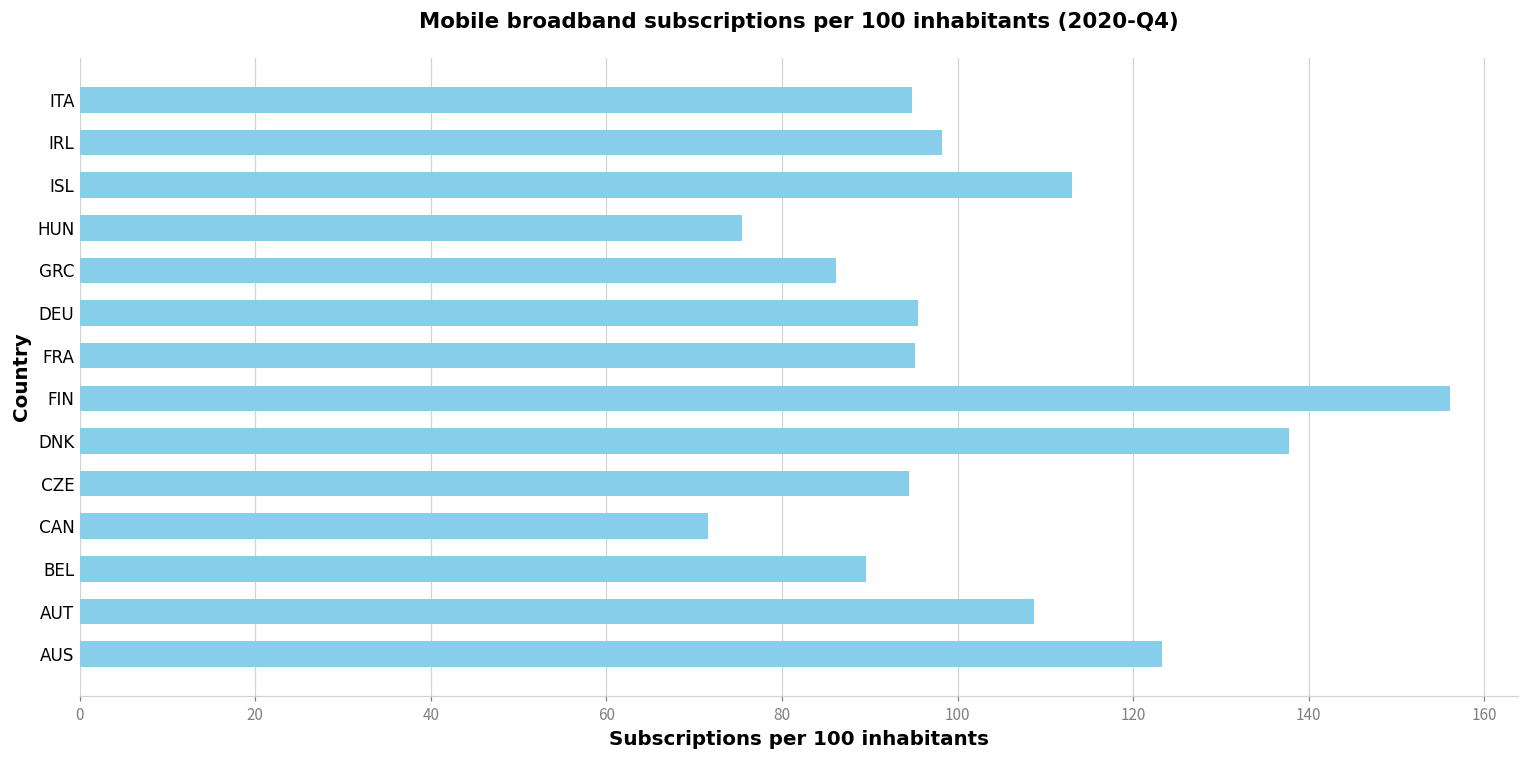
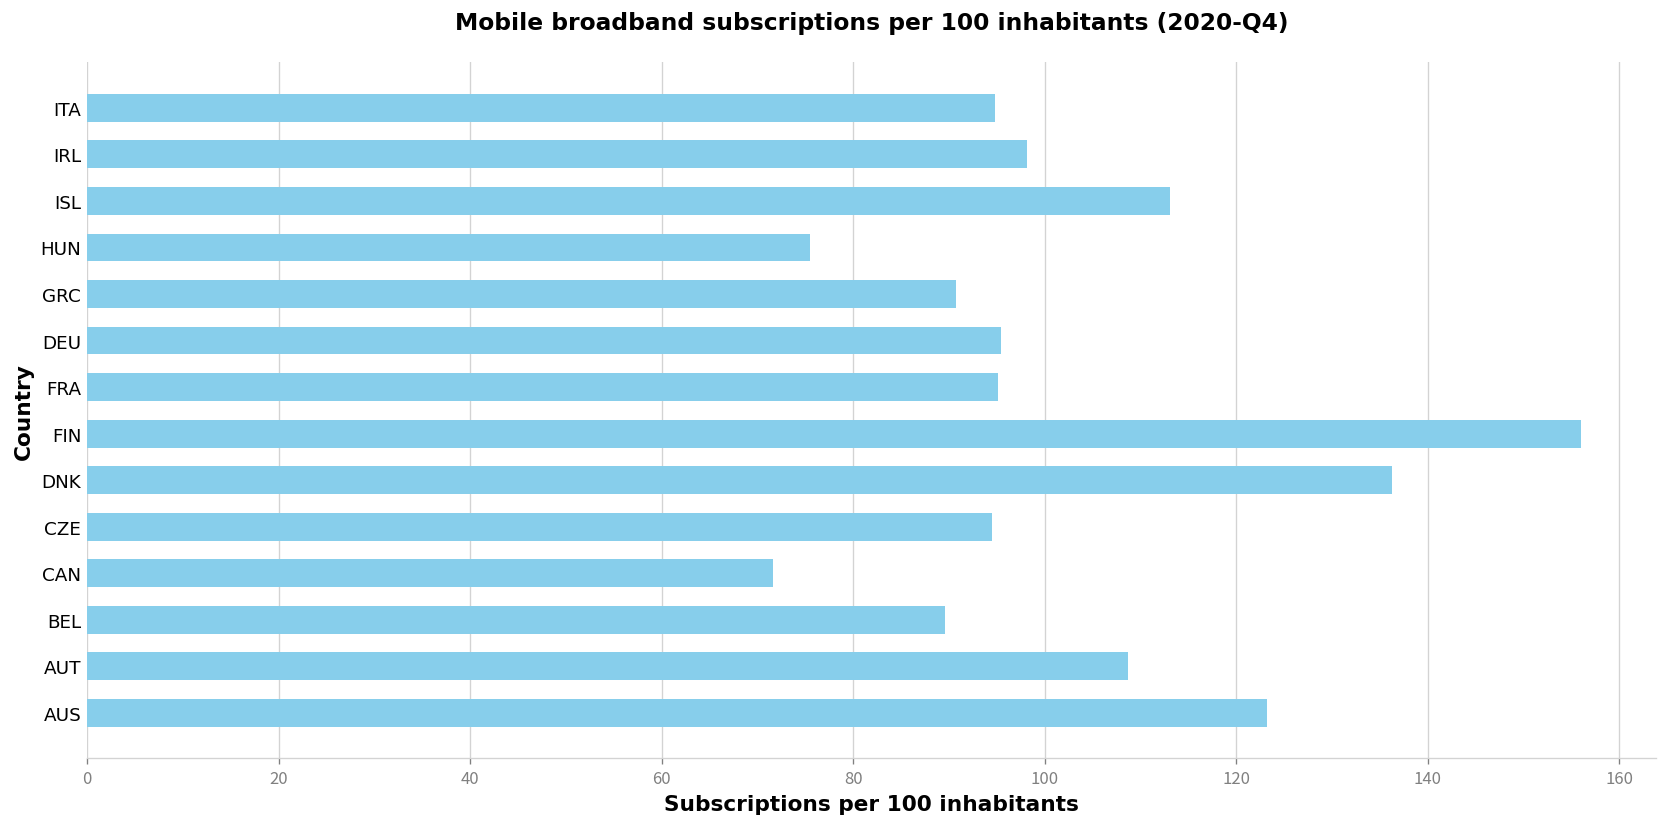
  {
    "ITA": 95,
    "IRL": 98,
    "ISL": 113,
    "HUN": 75,
-   "GRC": 86,
+   "GRC": 91,
    "DEU": 95,
    "FRA": 95,
    "FIN": 156,
-   "DNK": 138,
+   "DNK": 136,
    "CZE": 94,
    "CAN": 72,
    "BEL": 90,
    "AUT": 109,
    "AUS": 123
  }
